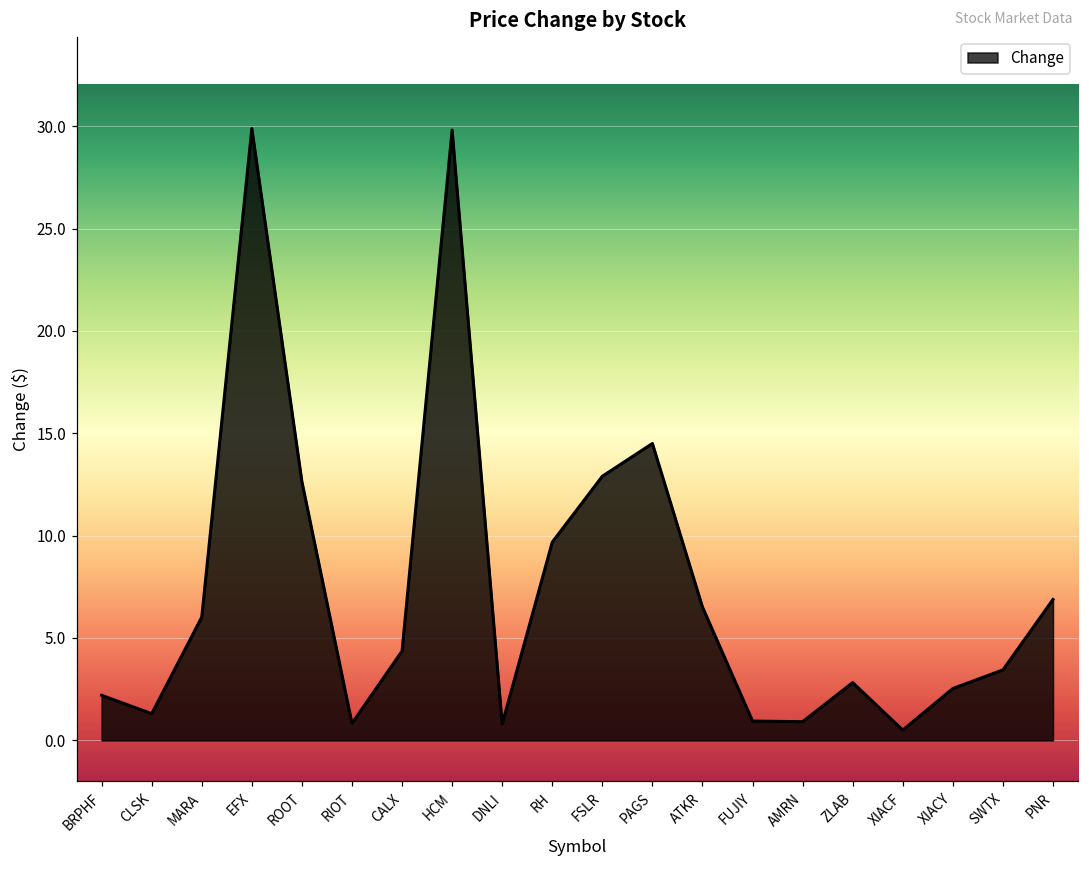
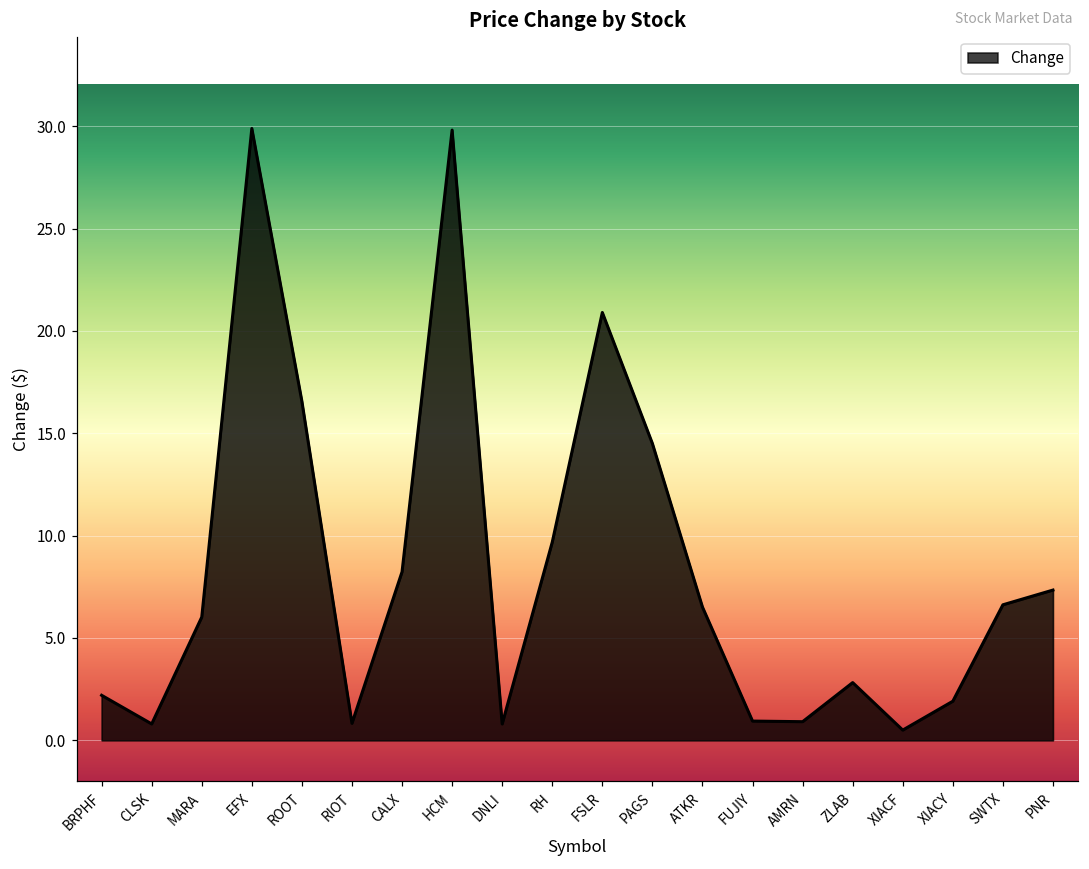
  {
    "BRPHF": 2.2,
-   "CLSK": 1.3,
+   "CLSK": 0.8,
    "MARA": 6.0,
    "EFX": 29.9,
-   "ROOT": 12.6,
+   "ROOT": 16.6,
    "RIOT": 0.8,
-   "CALX": 4.4,
+   "CALX": 8.2,
    "HCM": 29.8,
    "DNLI": 0.8,
    "RH": 9.7,
-   "FSLR": 12.9,
+   "FSLR": 20.9,
    "PAGS": 14.5,
    "ATKR": 6.5,
    "FUJIY": 0.9,
    "AMRN": 0.9,
    "ZLAB": 2.8,
    "XIACF": 0.5,
-   "XIACY": 2.5,
-   "SWTX": 3.4,
-   "PNR": 6.9
+   "XIACY": 1.9,
+   "SWTX": 6.6,
+   "PNR": 7.3
  }
